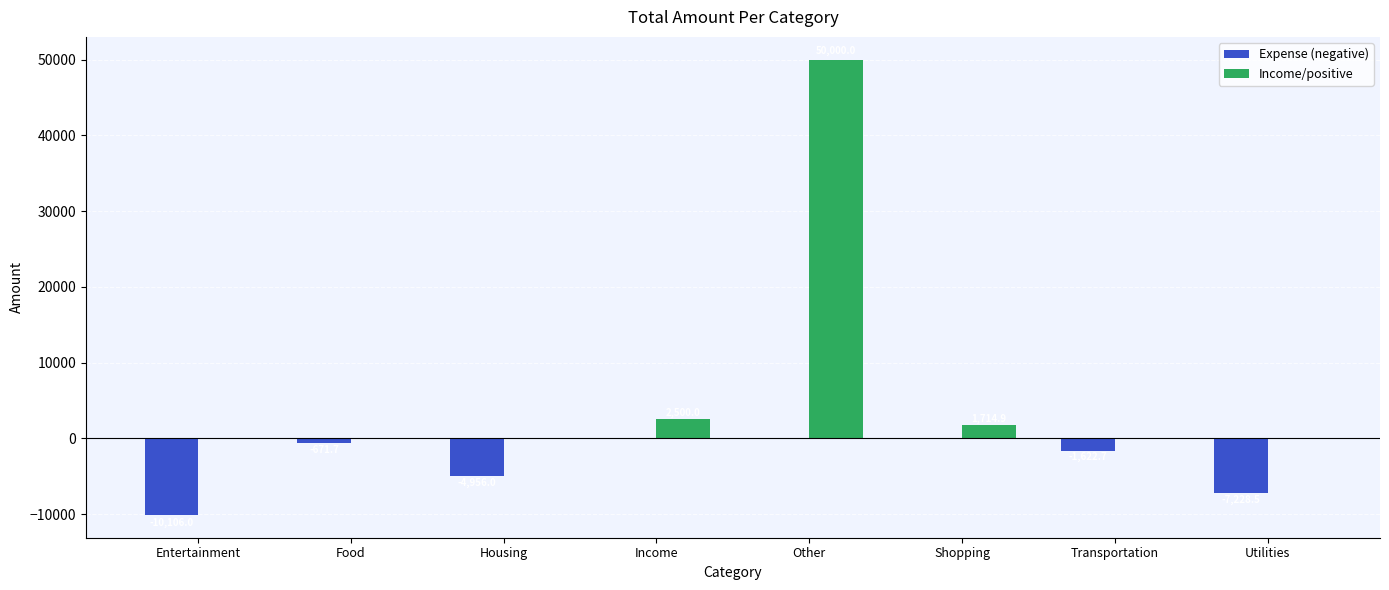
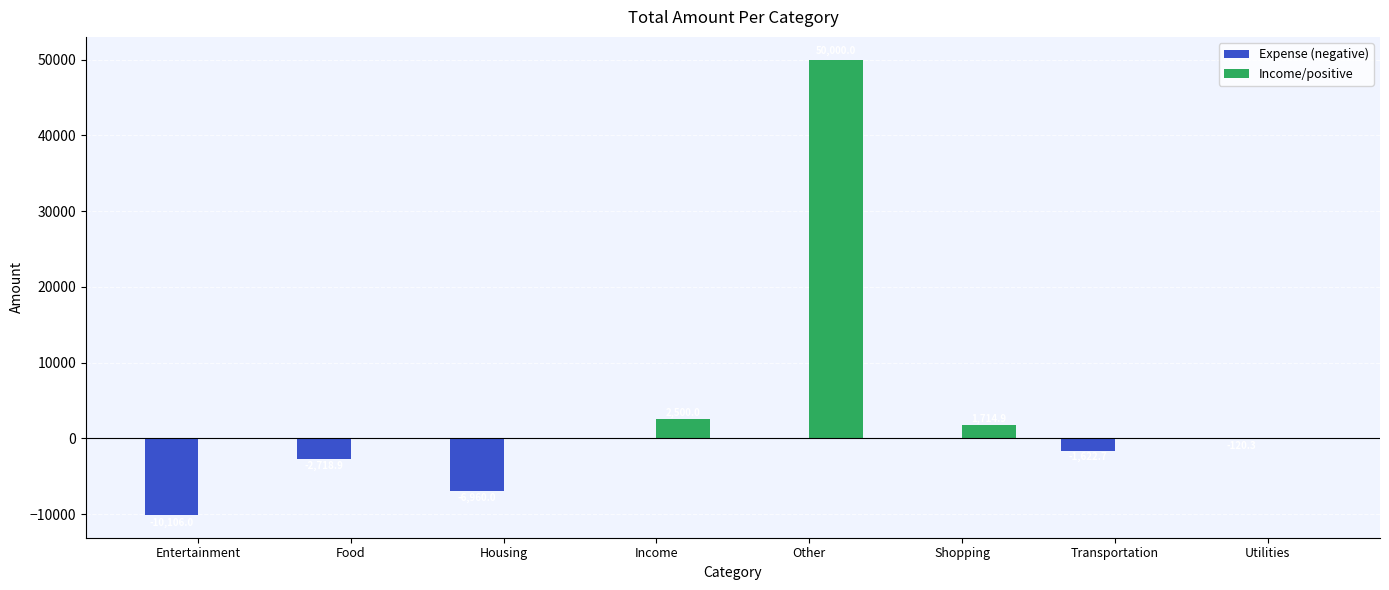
  {
    "Expense (negative)": {
      "Entertainment": -10000,
-     "Food": -1000,
-     "Housing": -5000,
+     "Food": -3000,
+     "Housing": -7000,
      "Income": 0,
      "Other": 0,
      "Shopping": 0,
      "Transportation": -2000,
-     "Utilities": -7000
+     "Utilities": 0
    },
    "Income/positive": {
      "Entertainment": 0,
      "Food": 0,
      "Housing": 0,
      "Income": 3000,
      "Other": 50000,
      "Shopping": 2000,
      "Transportation": 0,
      "Utilities": 0
    }
  }
